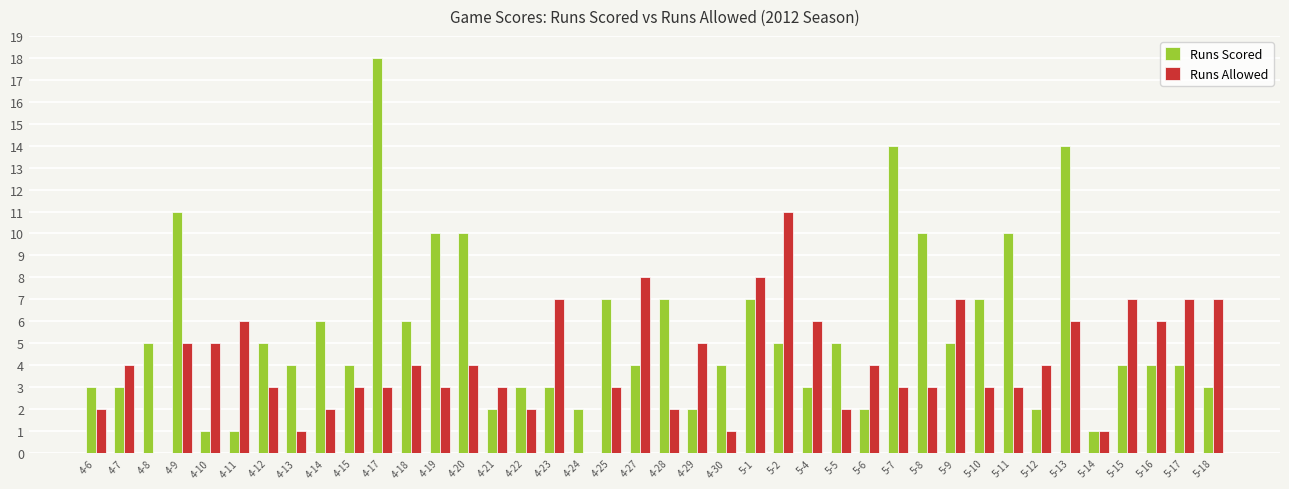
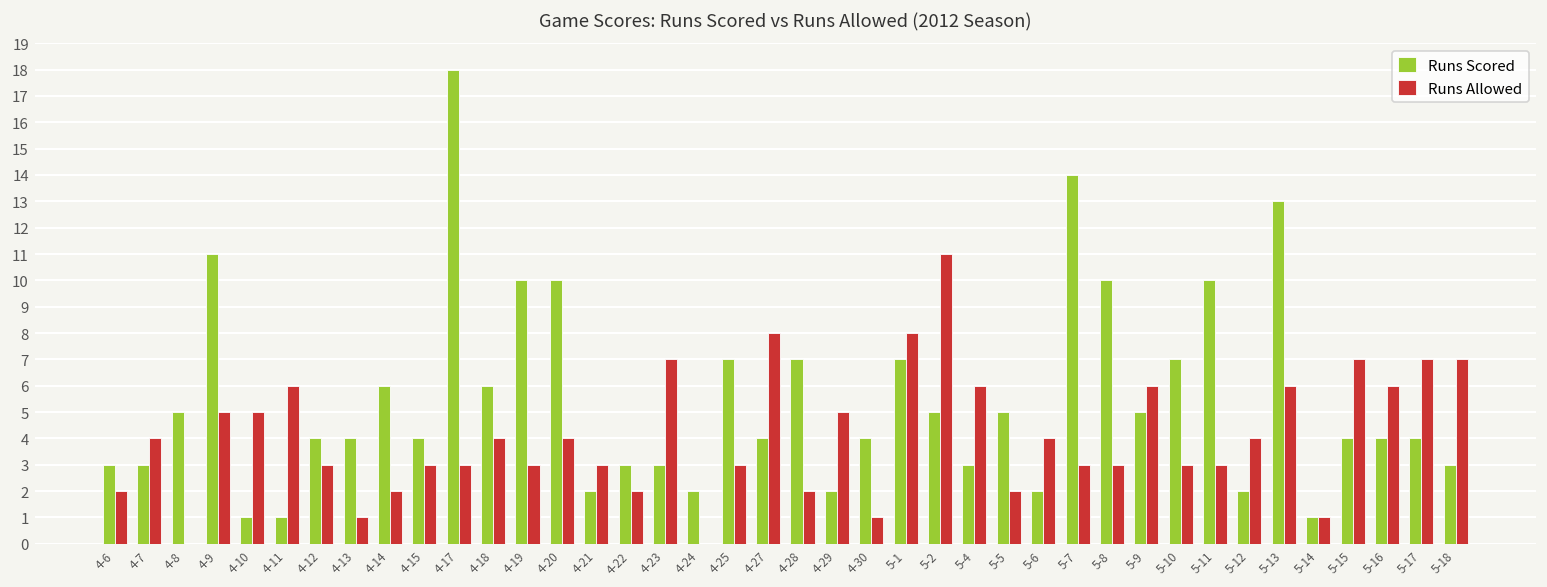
  {
    "Runs Scored": {
      "4-6": 3,
      "4-7": 3,
      "4-8": 5,
      "4-9": 11,
      "4-10": 1,
      "4-11": 1,
-     "4-12": 5,
+     "4-12": 4,
      "4-13": 4,
      "4-14": 6,
      "4-15": 4,
      "4-17": 18,
      "4-18": 6,
      "4-19": 10,
      "4-20": 10,
      "4-21": 2,
      "4-22": 3,
      "4-23": 3,
      "4-24": 2,
      "4-25": 7,
      "4-27": 4,
      "4-28": 7,
      "4-29": 2,
      "4-30": 4,
      "5-1": 7,
      "5-2": 5,
      "5-4": 3,
      "5-5": 5,
      "5-6": 2,
      "5-7": 14,
      "5-8": 10,
      "5-9": 5,
      "5-10": 7,
      "5-11": 10,
      "5-12": 2,
-     "5-13": 14,
+     "5-13": 13,
      "5-14": 1,
      "5-15": 4,
      "5-16": 4,
      "5-17": 4,
      "5-18": 3
    },
    "Runs Allowed": {
      "4-6": 2,
      "4-7": 4,
      "4-8": 0,
      "4-9": 5,
      "4-10": 5,
      "4-11": 6,
      "4-12": 3,
      "4-13": 1,
      "4-14": 2,
      "4-15": 3,
      "4-17": 3,
      "4-18": 4,
      "4-19": 3,
      "4-20": 4,
      "4-21": 3,
      "4-22": 2,
      "4-23": 7,
      "4-24": 0,
      "4-25": 3,
      "4-27": 8,
      "4-28": 2,
      "4-29": 5,
      "4-30": 1,
      "5-1": 8,
      "5-2": 11,
      "5-4": 6,
      "5-5": 2,
      "5-6": 4,
      "5-7": 3,
      "5-8": 3,
-     "5-9": 7,
+     "5-9": 6,
      "5-10": 3,
      "5-11": 3,
      "5-12": 4,
      "5-13": 6,
      "5-14": 1,
      "5-15": 7,
      "5-16": 6,
      "5-17": 7,
      "5-18": 7
    }
  }
